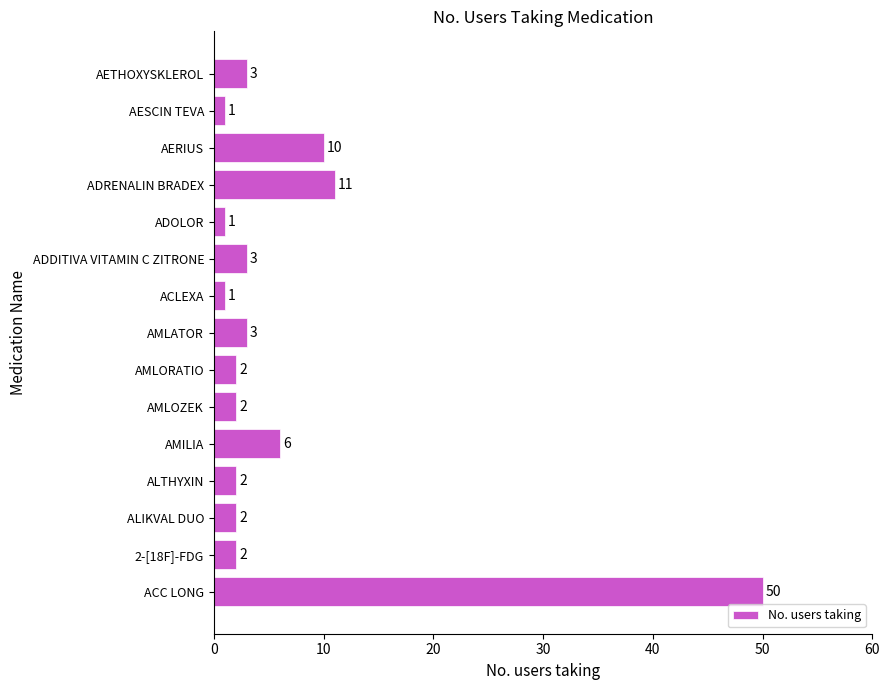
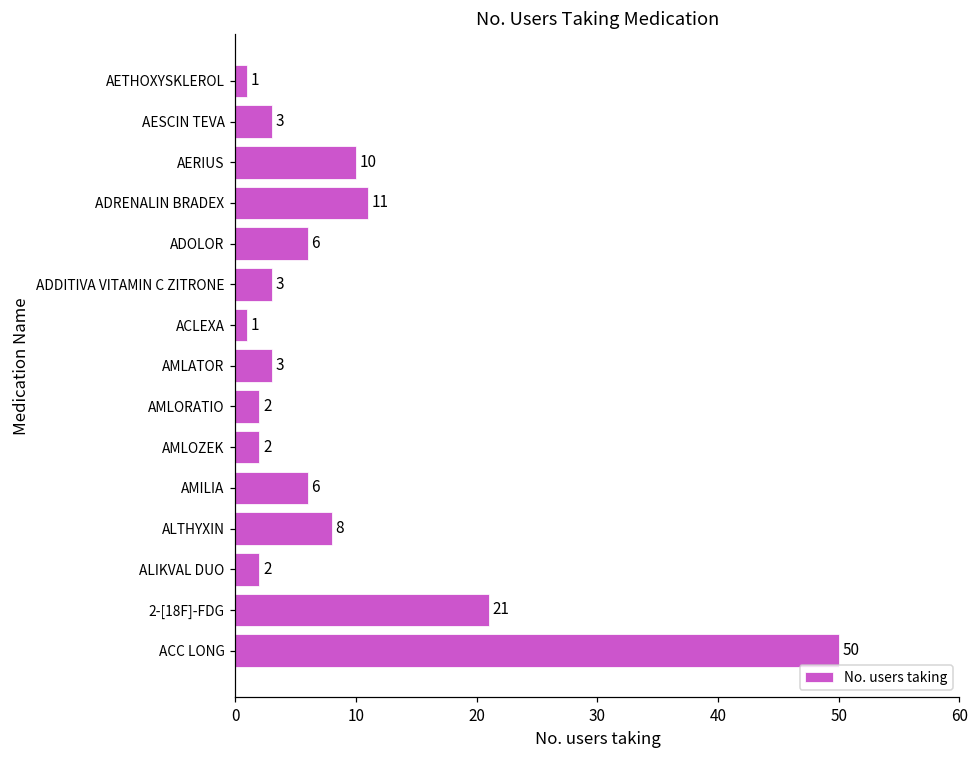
  {
-   "AETHOXYSKLEROL": 3,
-   "AESCIN TEVA": 1,
+   "AETHOXYSKLEROL": 1,
+   "AESCIN TEVA": 3,
    "AERIUS": 10,
    "ADRENALIN BRADEX": 11,
-   "ADOLOR": 1,
+   "ADOLOR": 6,
    "ADDITIVA VITAMIN C ZITRONE": 3,
    "ACLEXA": 1,
    "AMLATOR": 3,
    "AMLORATIO": 2,
    "AMLOZEK": 2,
    "AMILIA": 6,
-   "ALTHYXIN": 2,
+   "ALTHYXIN": 8,
    "ALIKVAL DUO": 2,
-   "2-[18F]-FDG": 2,
+   "2-[18F]-FDG": 21,
    "ACC LONG": 50
  }
